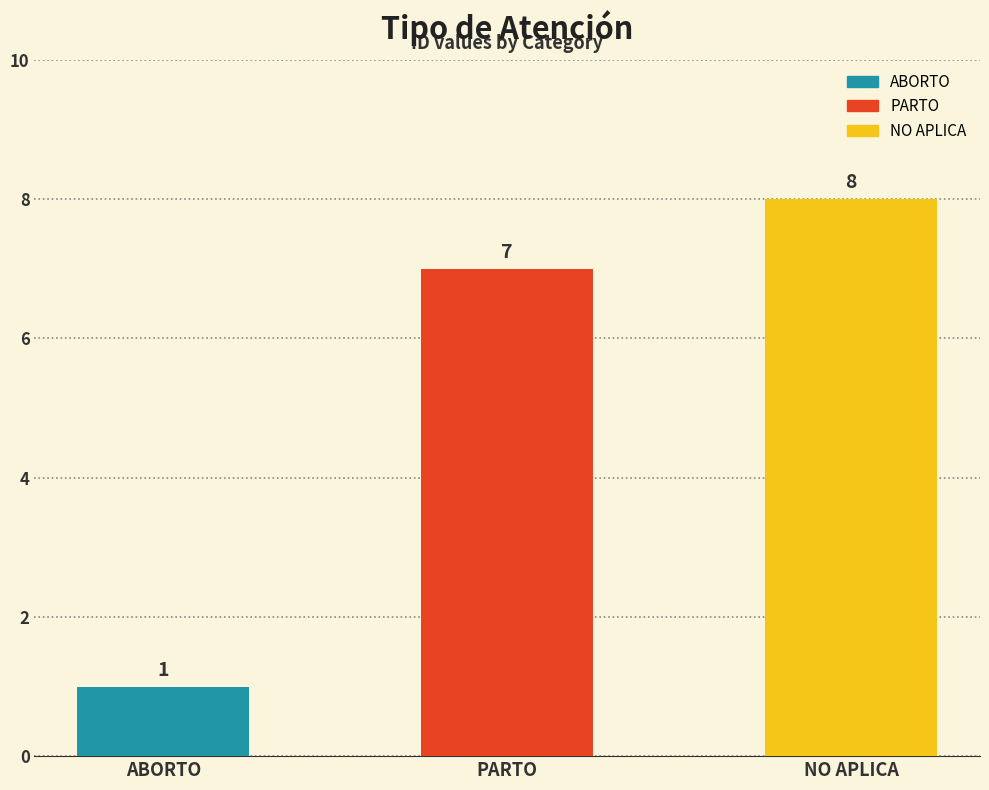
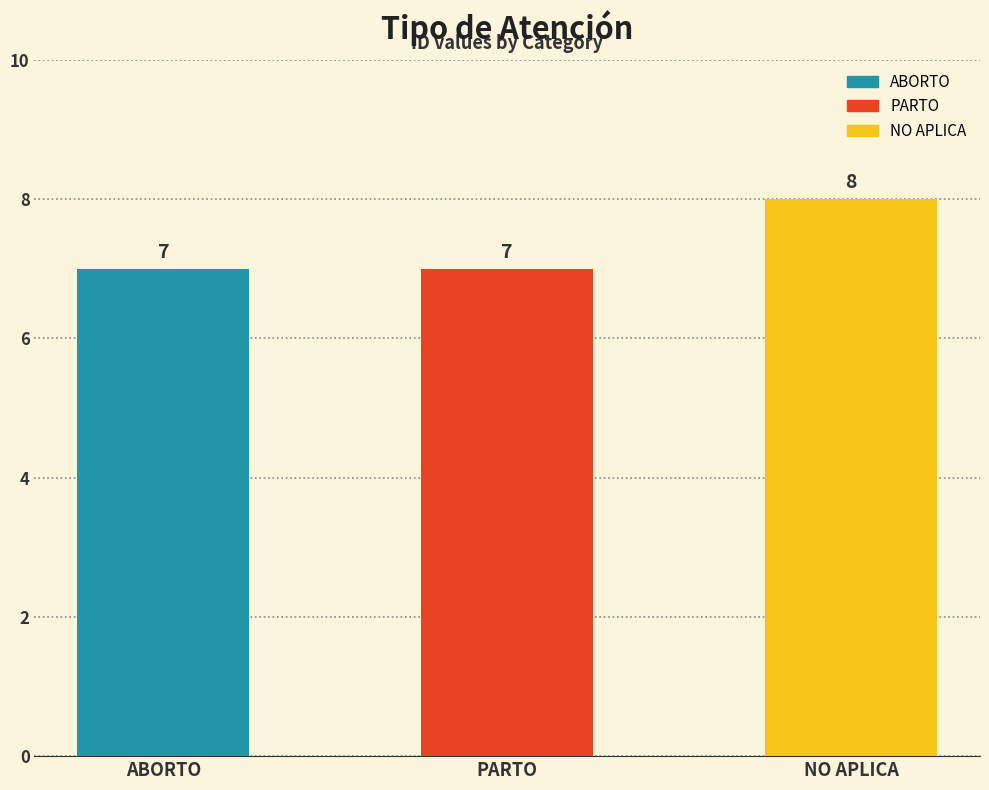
  {
-   "ABORTO": 1,
+   "ABORTO": 7,
    "PARTO": 7,
    "NO APLICA": 8
  }
